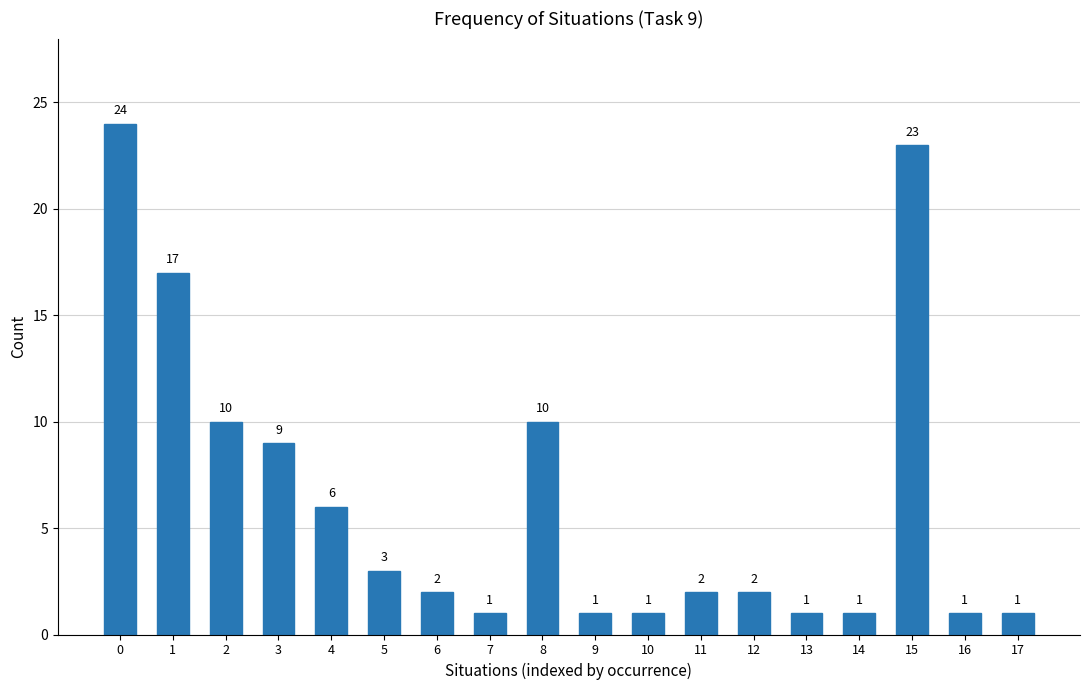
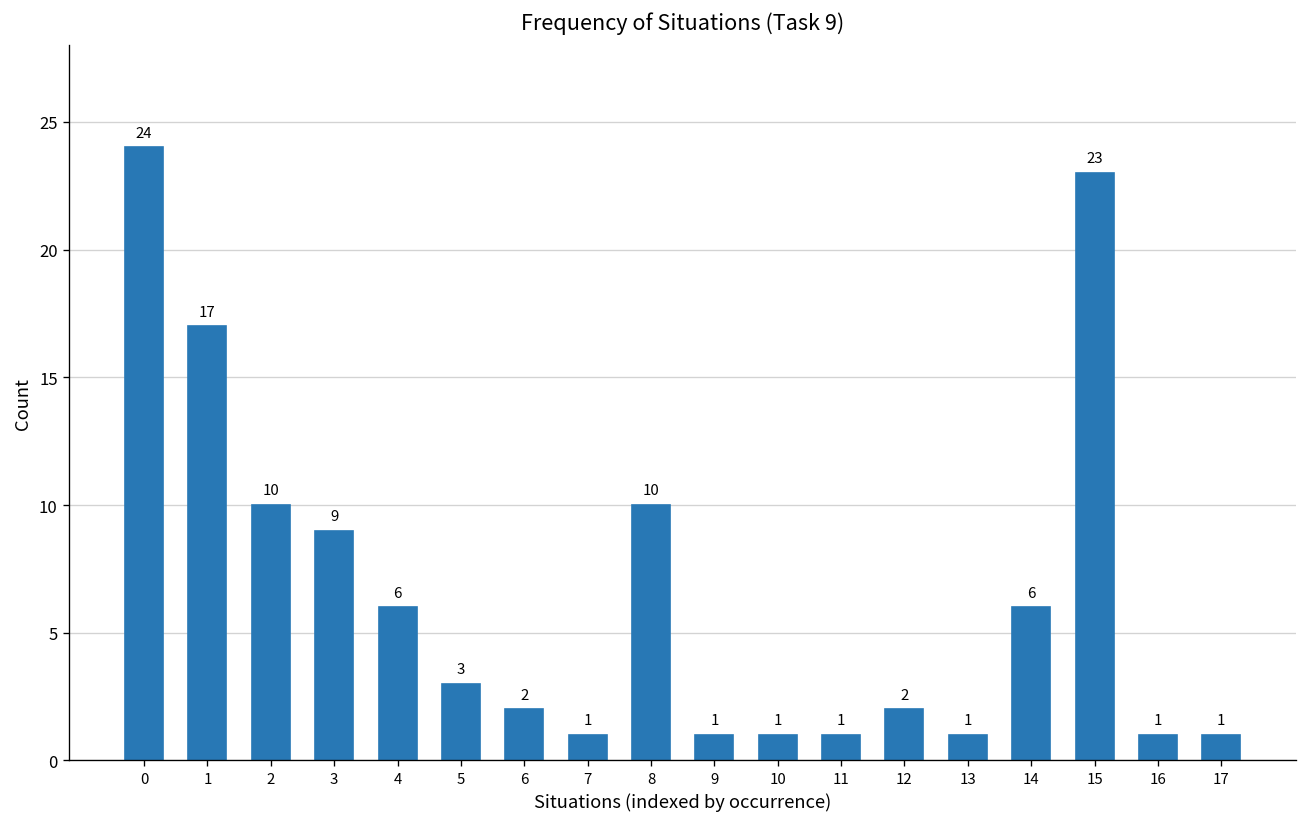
  {
    "0": 24,
    "1": 17,
    "2": 10,
    "3": 9,
    "4": 6,
    "5": 3,
    "6": 2,
    "7": 1,
    "8": 10,
    "9": 1,
    "10": 1,
-   "11": 2,
+   "11": 1,
    "12": 2,
    "13": 1,
-   "14": 1,
+   "14": 6,
    "15": 23,
    "16": 1,
    "17": 1
  }
